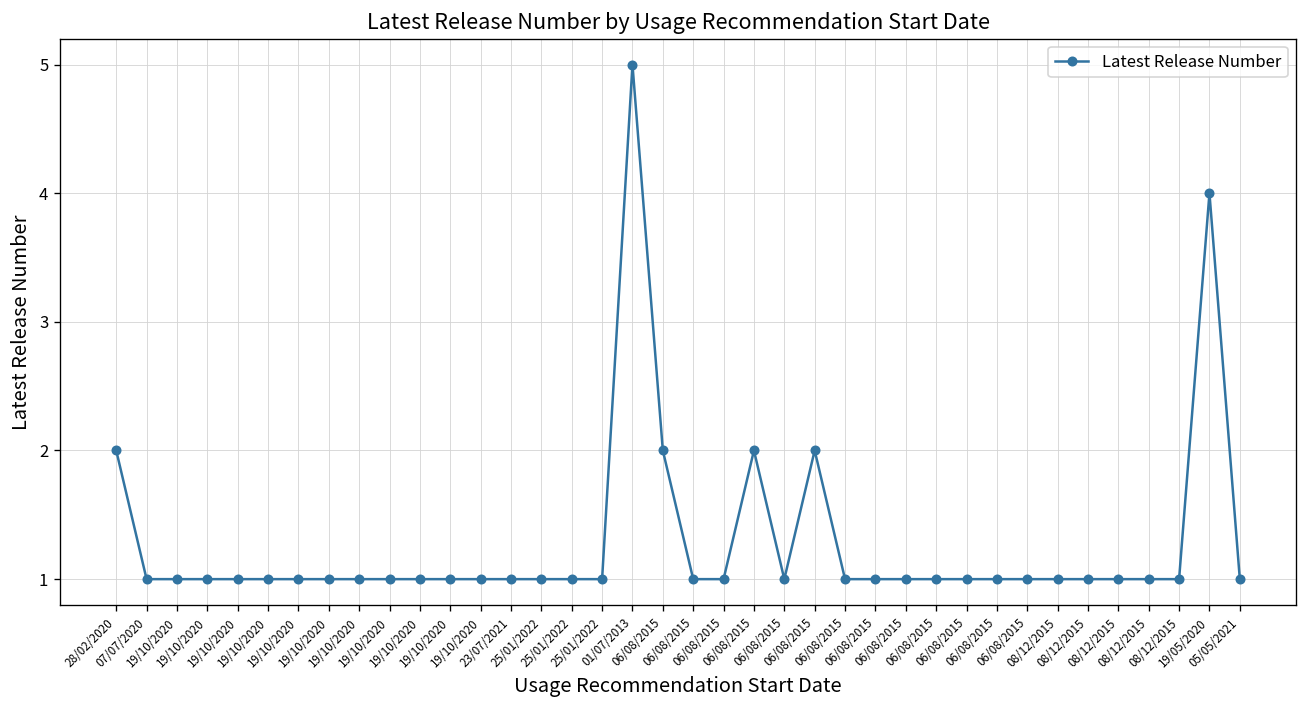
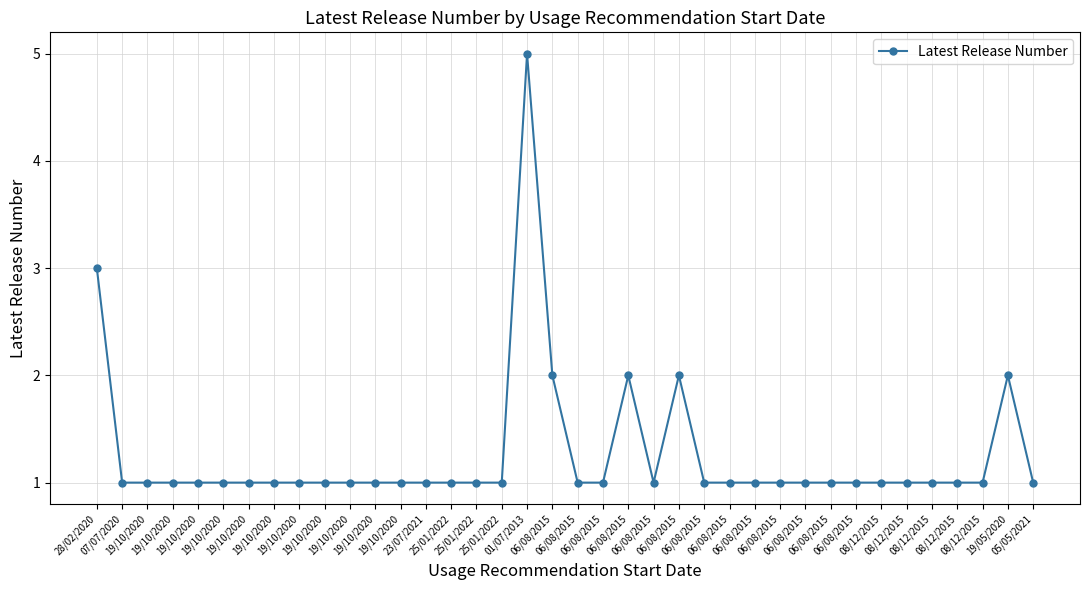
  {
-   "28/02/2020": 2,
+   "28/02/2020": 3,
    "07/07/2020": 1,
    "23/07/2021": 1,
    "01/07/2013": 5,
-   "19/05/2020": 4,
+   "19/05/2020": 2,
    "05/05/2021": 1
  }
